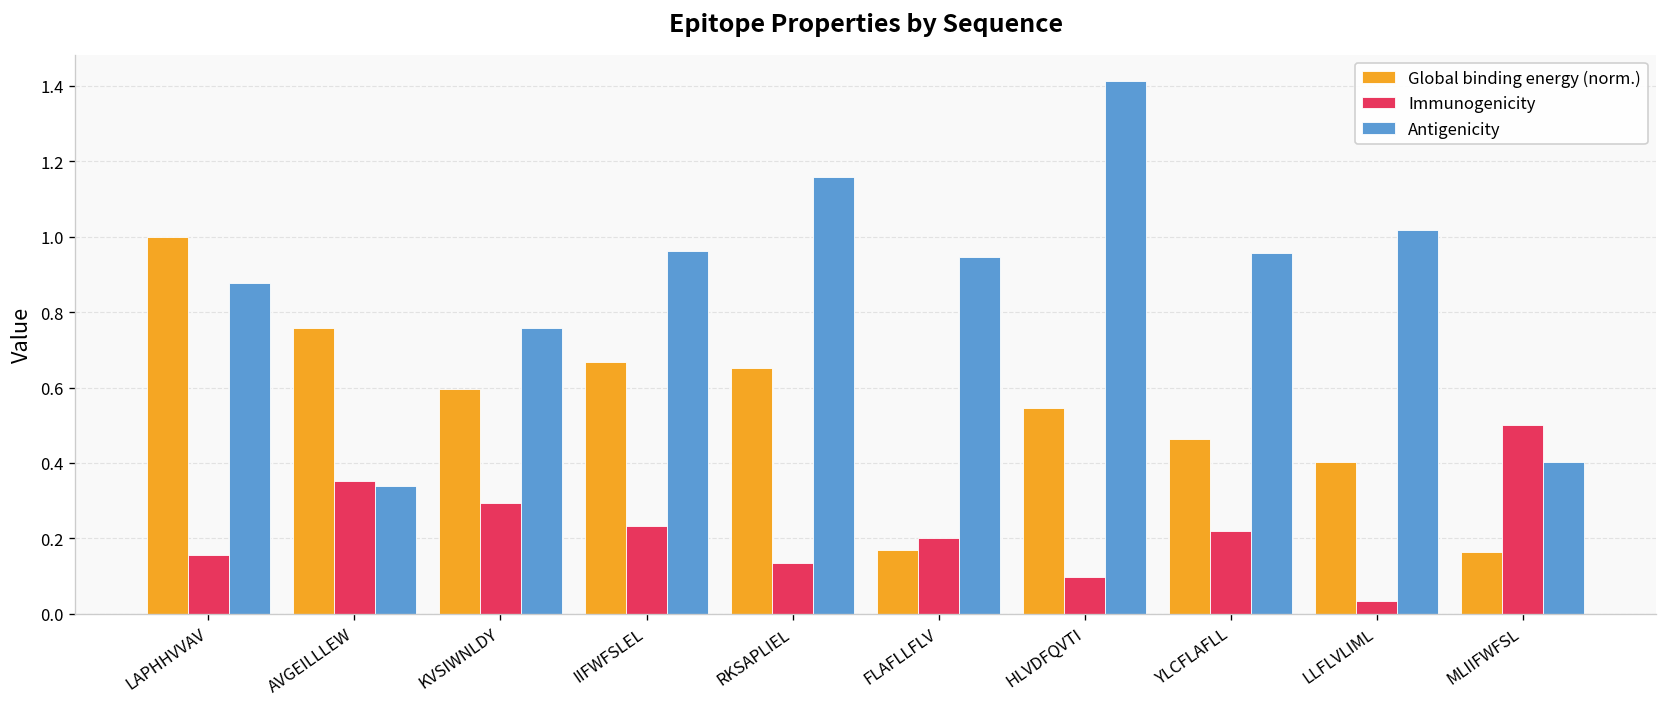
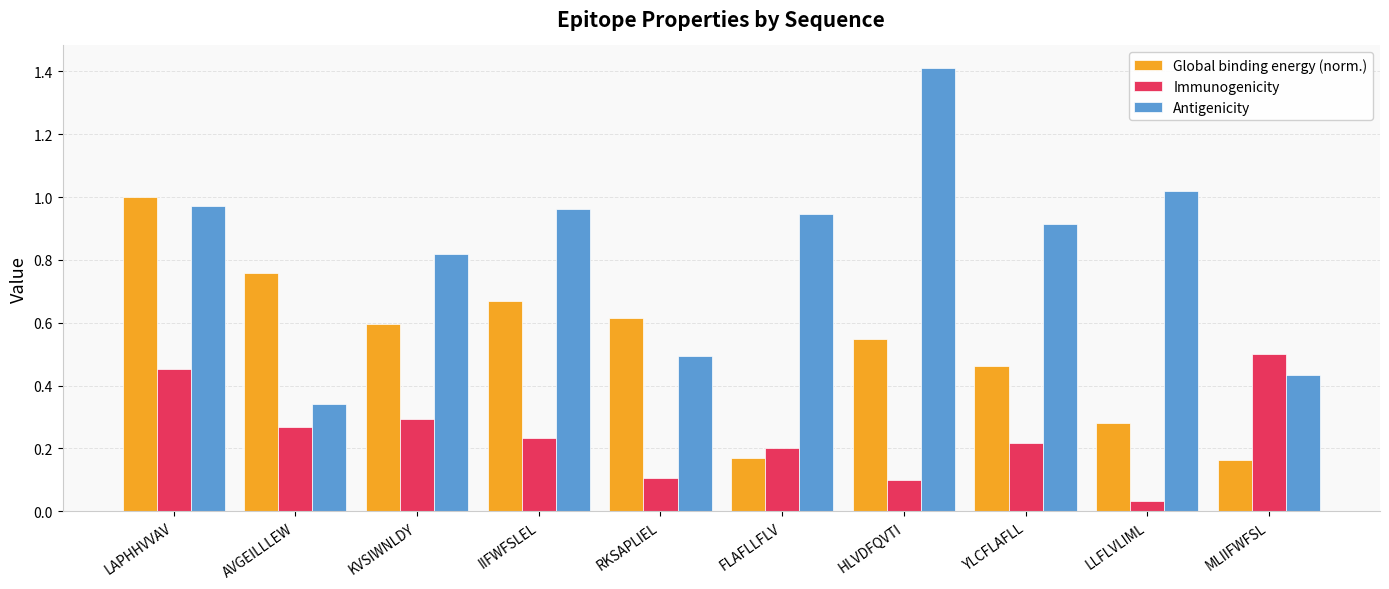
  {
    "Global binding energy (norm.)": {
      "LAPHHVVAV": 1.00,
      "AVGEILLLEW": 0.76,
      "KVSIWNLDY": 0.60,
      "IIFWFSLEL": 0.67,
-     "RKSAPLIEL": 0.65,
+     "RKSAPLIEL": 0.61,
      "FLAFLLFLV": 0.17,
      "HLVDFQVTI": 0.55,
      "YLCFLAFLL": 0.46,
-     "LLFLVLIML": 0.40,
+     "LLFLVLIML": 0.28,
      "MLIIFWFSL": 0.16
    },
    "Immunogenicity": {
-     "LAPHHVVAV": 0.16,
-     "AVGEILLLEW": 0.35,
+     "LAPHHVVAV": 0.45,
+     "AVGEILLLEW": 0.27,
      "KVSIWNLDY": 0.29,
      "IIFWFSLEL": 0.23,
-     "RKSAPLIEL": 0.14,
+     "RKSAPLIEL": 0.11,
      "FLAFLLFLV": 0.20,
      "HLVDFQVTI": 0.10,
      "YLCFLAFLL": 0.22,
      "LLFLVLIML": 0.03,
      "MLIIFWFSL": 0.50
    },
    "Antigenicity": {
-     "LAPHHVVAV": 0.88,
+     "LAPHHVVAV": 0.97,
      "AVGEILLLEW": 0.34,
-     "KVSIWNLDY": 0.76,
+     "KVSIWNLDY": 0.82,
      "IIFWFSLEL": 0.96,
-     "RKSAPLIEL": 1.16,
+     "RKSAPLIEL": 0.49,
      "FLAFLLFLV": 0.95,
      "HLVDFQVTI": 1.41,
-     "YLCFLAFLL": 0.96,
+     "YLCFLAFLL": 0.91,
      "LLFLVLIML": 1.02,
-     "MLIIFWFSL": 0.40
+     "MLIIFWFSL": 0.44
    }
  }
